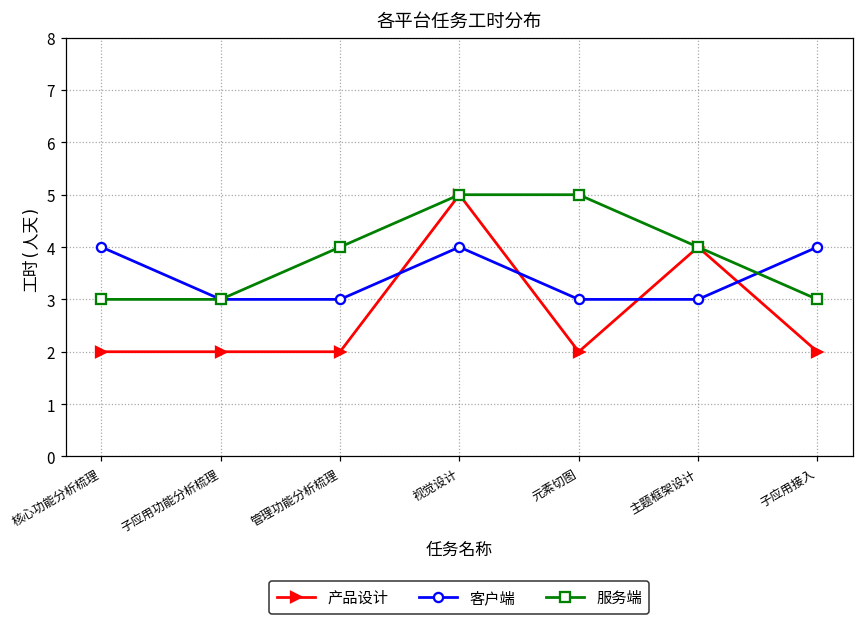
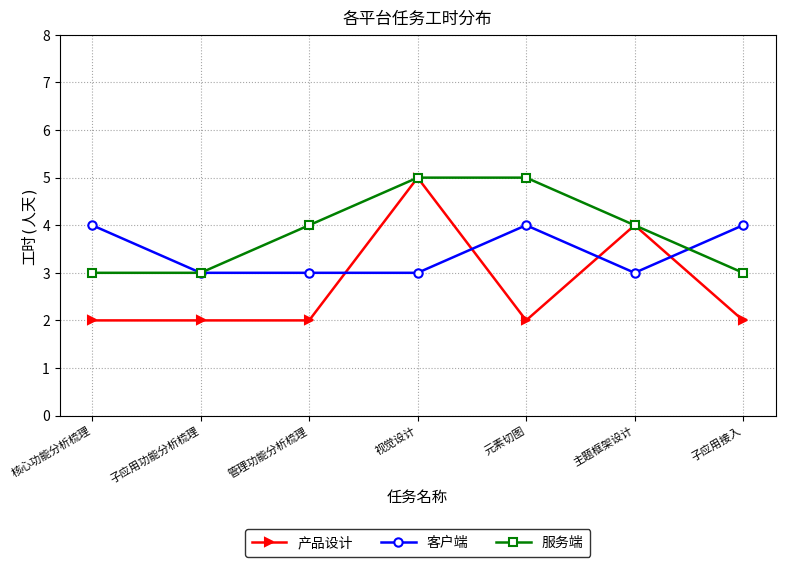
  {
    "产品设计": {
      "核心功能分析梳理": 2,
      "子应用功能分析梳理": 2,
      "管理功能分析梳理": 2,
      "元素切图": 2,
      "子应用接入": 2
    },
    "客户端": {
      "核心功能分析梳理": 4,
      "管理功能分析梳理": 3,
-     "视觉设计": 4,
-     "元素切图": 3,
+     "视觉设计": 3,
+     "元素切图": 4,
      "主题框架设计": 3,
      "子应用接入": 4
    },
    "服务端": {
      "核心功能分析梳理": 3,
      "管理功能分析梳理": 4,
      "元素切图": 5,
      "子应用接入": 3
    }
  }
